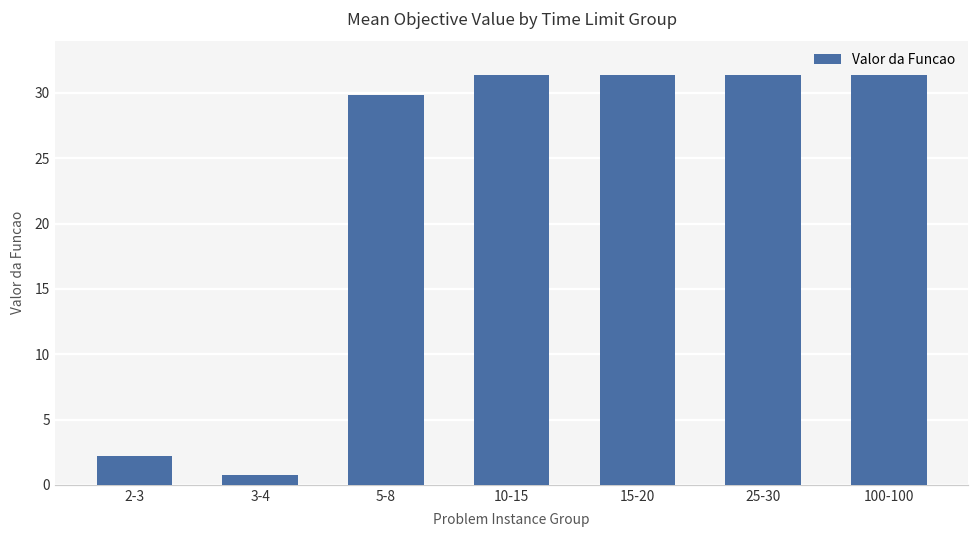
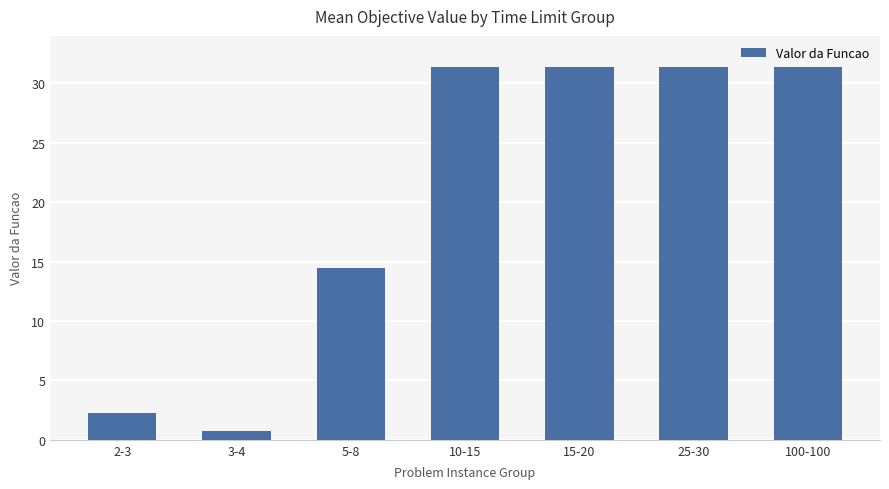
  {
    "2-3": 2.2,
    "3-4": 0.8,
-   "5-8": 29.8,
+   "5-8": 14.5,
    "10-15": 31.4,
    "15-20": 31.4,
    "25-30": 31.4,
    "100-100": 31.4
  }
